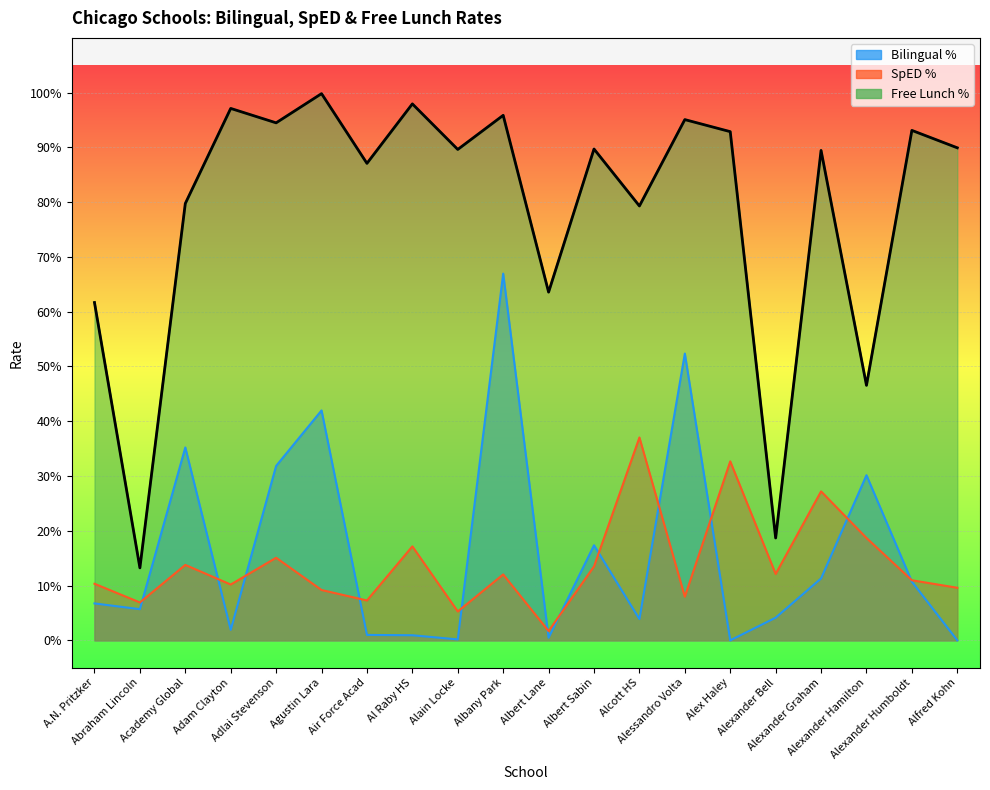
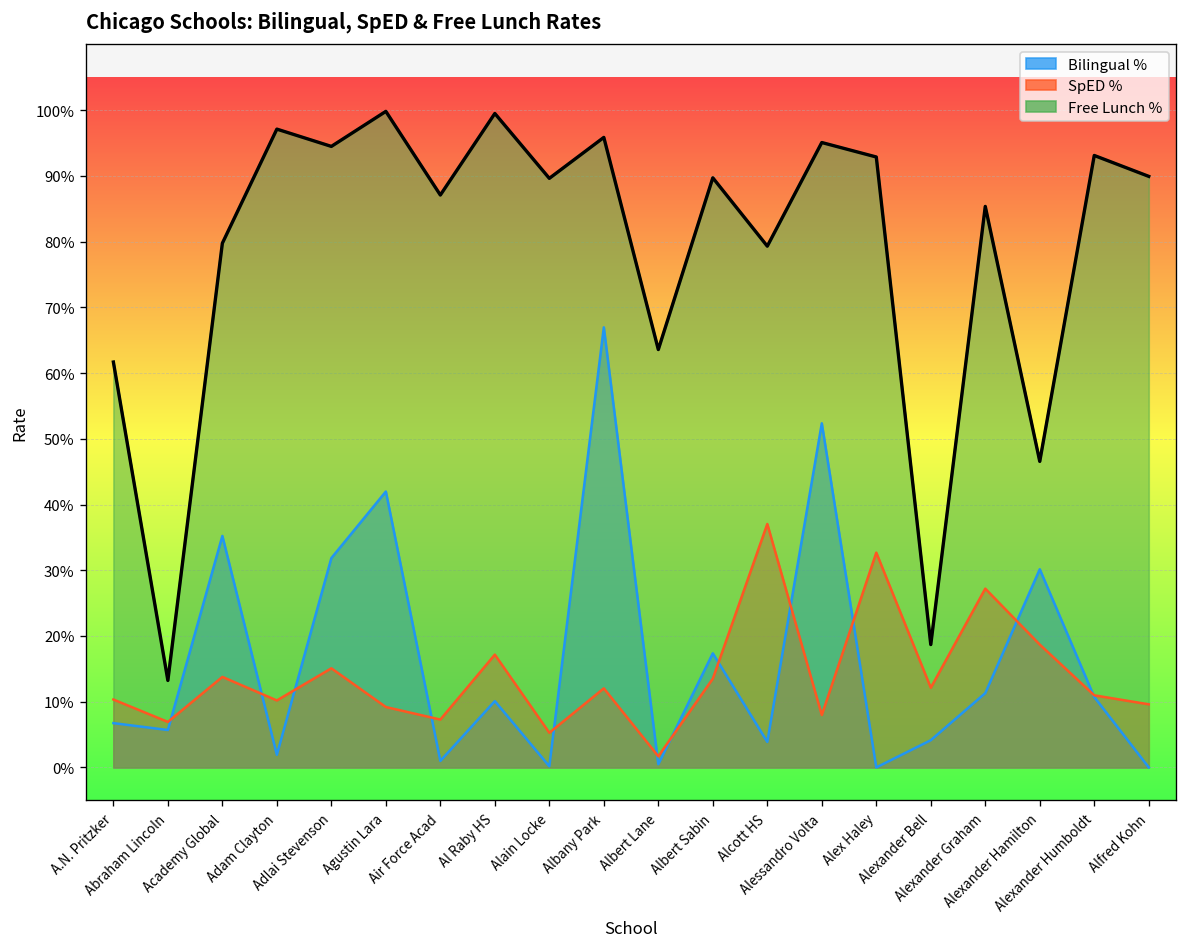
  {
    "Bilingual %": {
      "A.N. Pritzker": "7%",
      "Abraham Lincoln": "6%",
      "Academy Global": "35%",
      "Adam Clayton": "2%",
      "Adlai Stevenson": "32%",
      "Agustin Lara": "42%",
      "Air Force Acad": "1%",
-     "Al Raby HS": "1%",
+     "Al Raby HS": "10%",
      "Alain Locke": "0%",
      "Albany Park": "67%",
      "Albert Lane": "0%",
      "Albert Sabin": "17%",
      "Alcott HS": "4%",
      "Alessandro Volta": "52%",
      "Alex Haley": "0%",
      "Alexander Bell": "4%",
      "Alexander Graham": "11%",
      "Alexander Hamilton": "30%",
      "Alfred Kohn": "0%"
    },
    "SpED %": {
      "A.N. Pritzker": "10%",
      "Abraham Lincoln": "7%",
      "Academy Global": "14%",
      "Adam Clayton": "10%",
      "Adlai Stevenson": "15%",
      "Agustin Lara": "9%",
      "Air Force Acad": "7%",
      "Al Raby HS": "17%",
      "Alain Locke": "5%",
      "Albany Park": "12%",
      "Albert Lane": "2%",
      "Albert Sabin": "14%",
      "Alcott HS": "37%",
      "Alessandro Volta": "8%",
      "Alex Haley": "33%",
      "Alexander Bell": "12%",
      "Alexander Graham": "27%",
      "Alexander Hamilton": "19%",
      "Alfred Kohn": "10%"
    },
    "Free Lunch %": {
      "A.N. Pritzker": "62%",
      "Abraham Lincoln": "13%",
      "Academy Global": "80%",
      "Adam Clayton": "97%",
      "Adlai Stevenson": "94%",
      "Agustin Lara": "100%",
      "Air Force Acad": "87%",
-     "Al Raby HS": "98%",
+     "Al Raby HS": "100%",
      "Alain Locke": "90%",
      "Albany Park": "96%",
      "Albert Lane": "64%",
      "Albert Sabin": "90%",
      "Alcott HS": "79%",
      "Alessandro Volta": "95%",
      "Alex Haley": "93%",
      "Alexander Bell": "19%",
-     "Alexander Graham": "89%",
+     "Alexander Graham": "85%",
      "Alexander Hamilton": "47%",
      "Alexander Humboldt": "93%",
      "Alfred Kohn": "90%"
    }
  }
